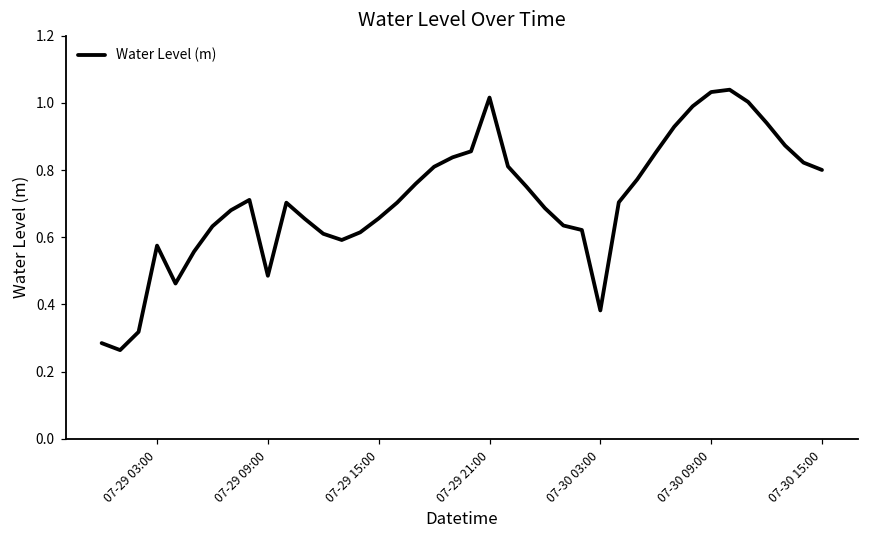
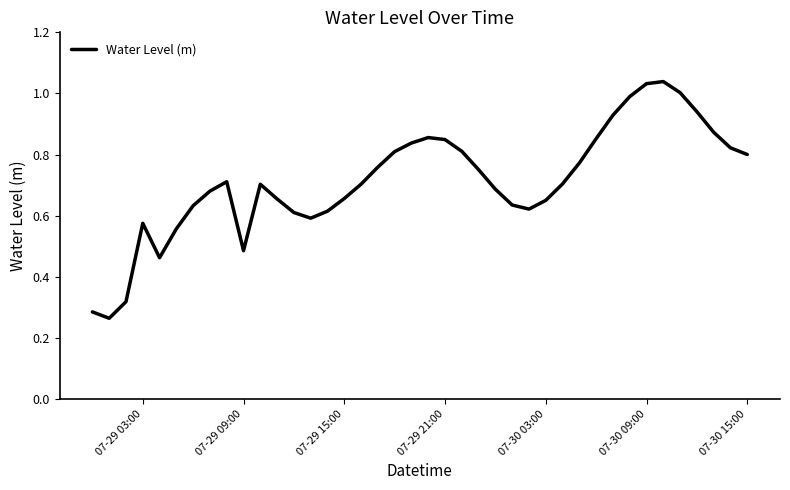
  {
    "07-29 03:00": 0.58,
    "07-29 09:00": 0.49,
    "07-29 15:00": 0.66,
-   "07-29 21:00": 1.02,
-   "07-30 03:00": 0.38,
+   "07-29 21:00": 0.85,
+   "07-30 03:00": 0.65,
    "07-30 09:00": 1.03,
    "07-30 15:00": 0.80
  }
